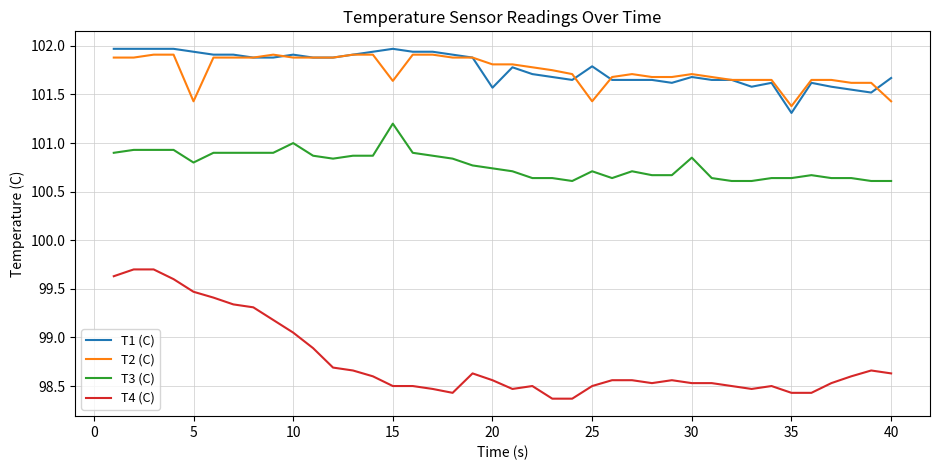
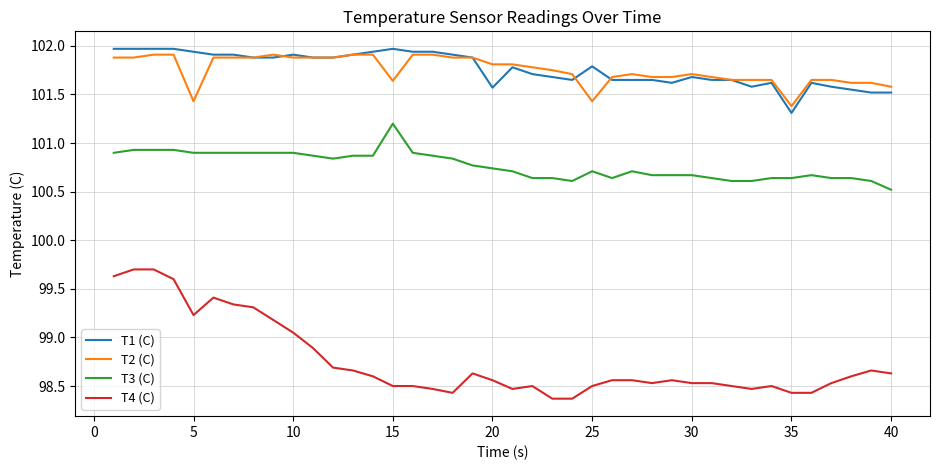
  {
    "T1 (C)": {
      "5": 101.9,
      "10": 101.9,
      "15": 102.0,
      "20": 101.6,
      "25": 101.8,
      "30": 101.7,
      "35": 101.3,
-     "40": 101.7
+     "40": 101.5
    },
    "T2 (C)": {
      "5": 101.4,
      "10": 101.9,
      "15": 101.6,
      "20": 101.8,
      "25": 101.4,
      "30": 101.7,
      "35": 101.4,
-     "40": 101.4
+     "40": 101.6
    },
    "T3 (C)": {
-     "5": 100.8,
-     "10": 101.0,
+     "5": 100.9,
+     "10": 100.9,
      "15": 101.2,
      "20": 100.7,
      "25": 100.7,
-     "30": 100.9,
+     "30": 100.7,
      "35": 100.6,
-     "40": 100.6
+     "40": 100.5
    },
    "T4 (C)": {
-     "5": 99.5,
+     "5": 99.2,
      "10": 99.1,
      "15": 98.5,
      "20": 98.6,
      "25": 98.5,
      "30": 98.5,
      "35": 98.4,
      "40": 98.6
    }
  }
